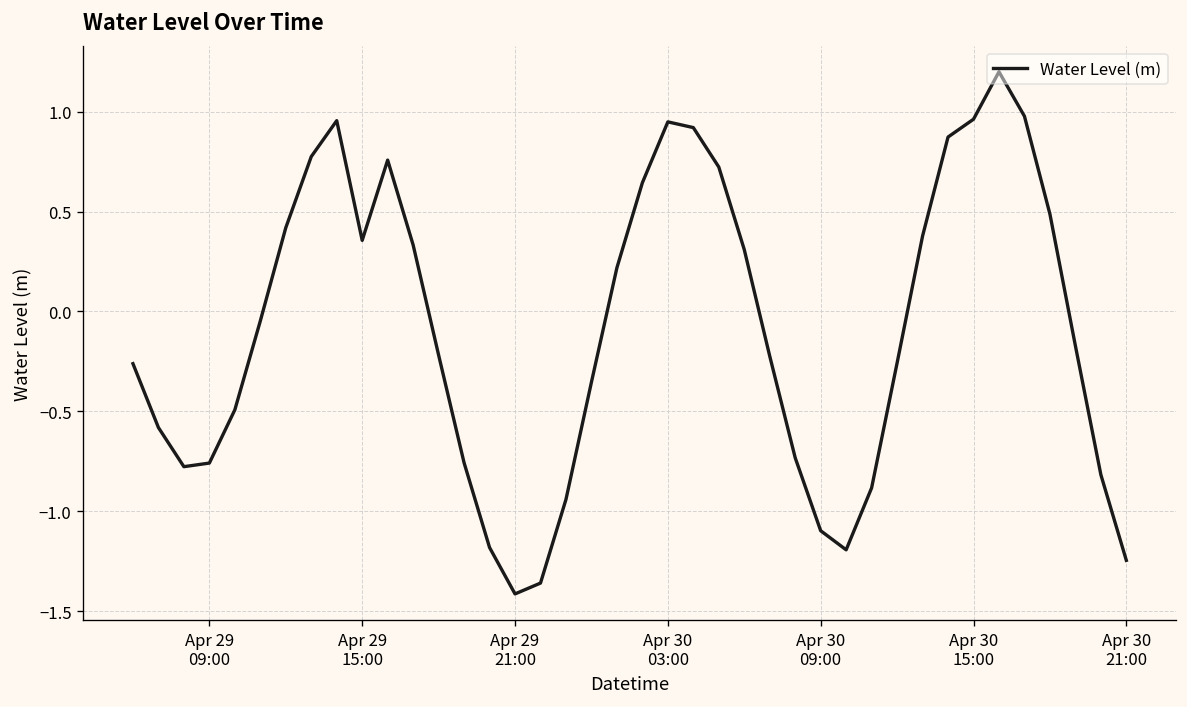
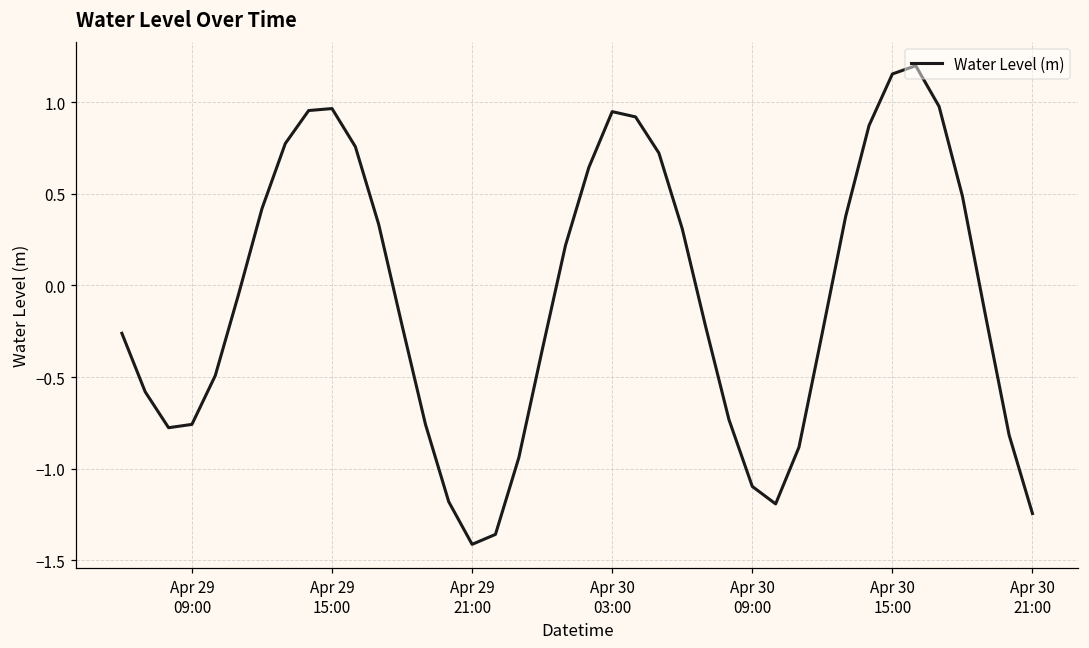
  {
    "Apr 29 09:00": -0.76,
-   "Apr 29 15:00": 0.36,
+   "Apr 29 15:00": 0.97,
    "Apr 29 21:00": -1.41,
    "Apr 30 03:00": 0.95,
    "Apr 30 09:00": -1.10,
-   "Apr 30 15:00": 0.96,
+   "Apr 30 15:00": 1.15,
    "Apr 30 21:00": -1.25
  }
